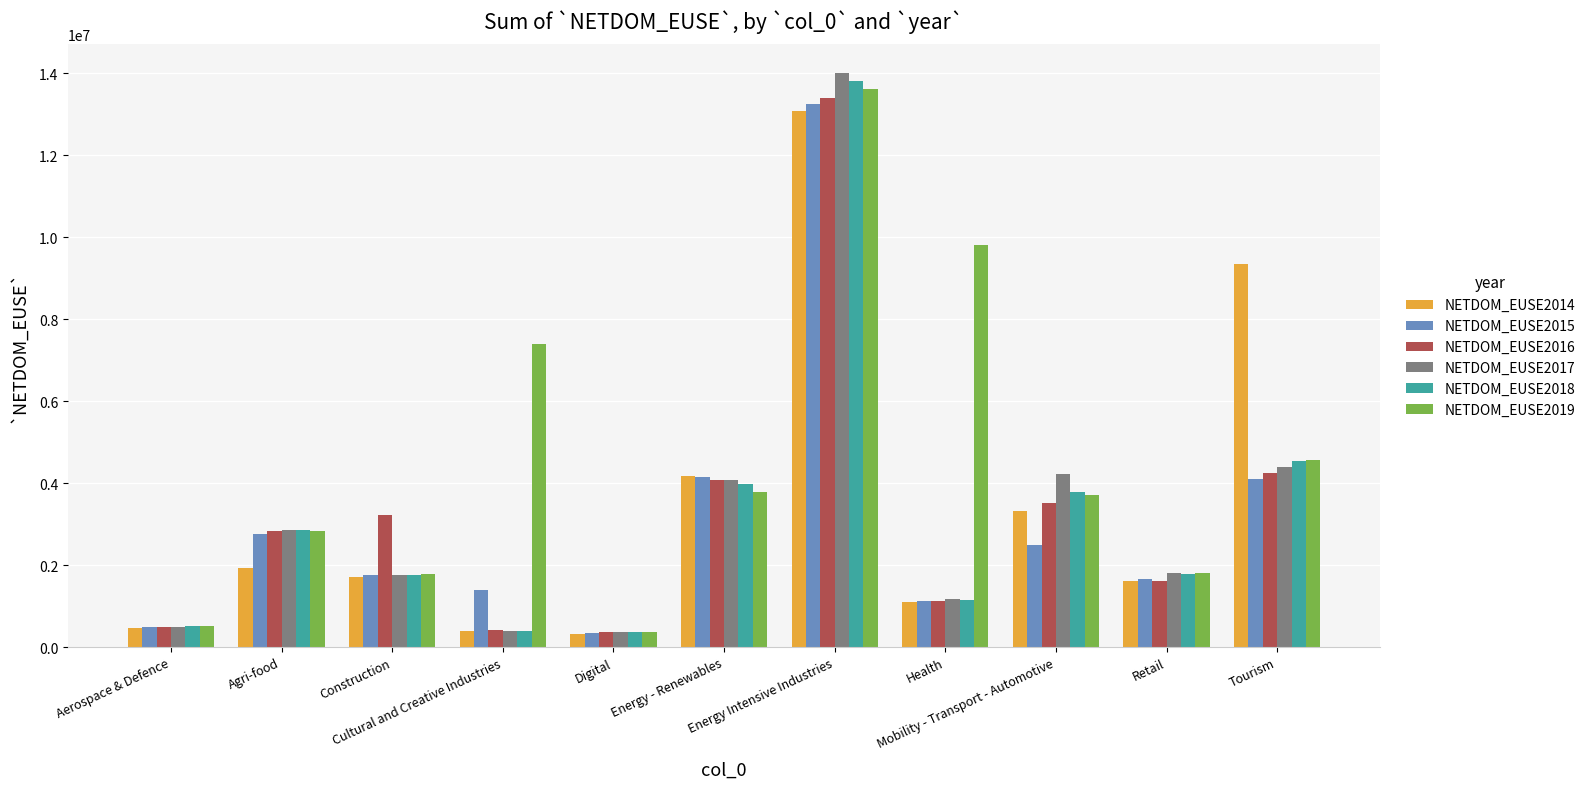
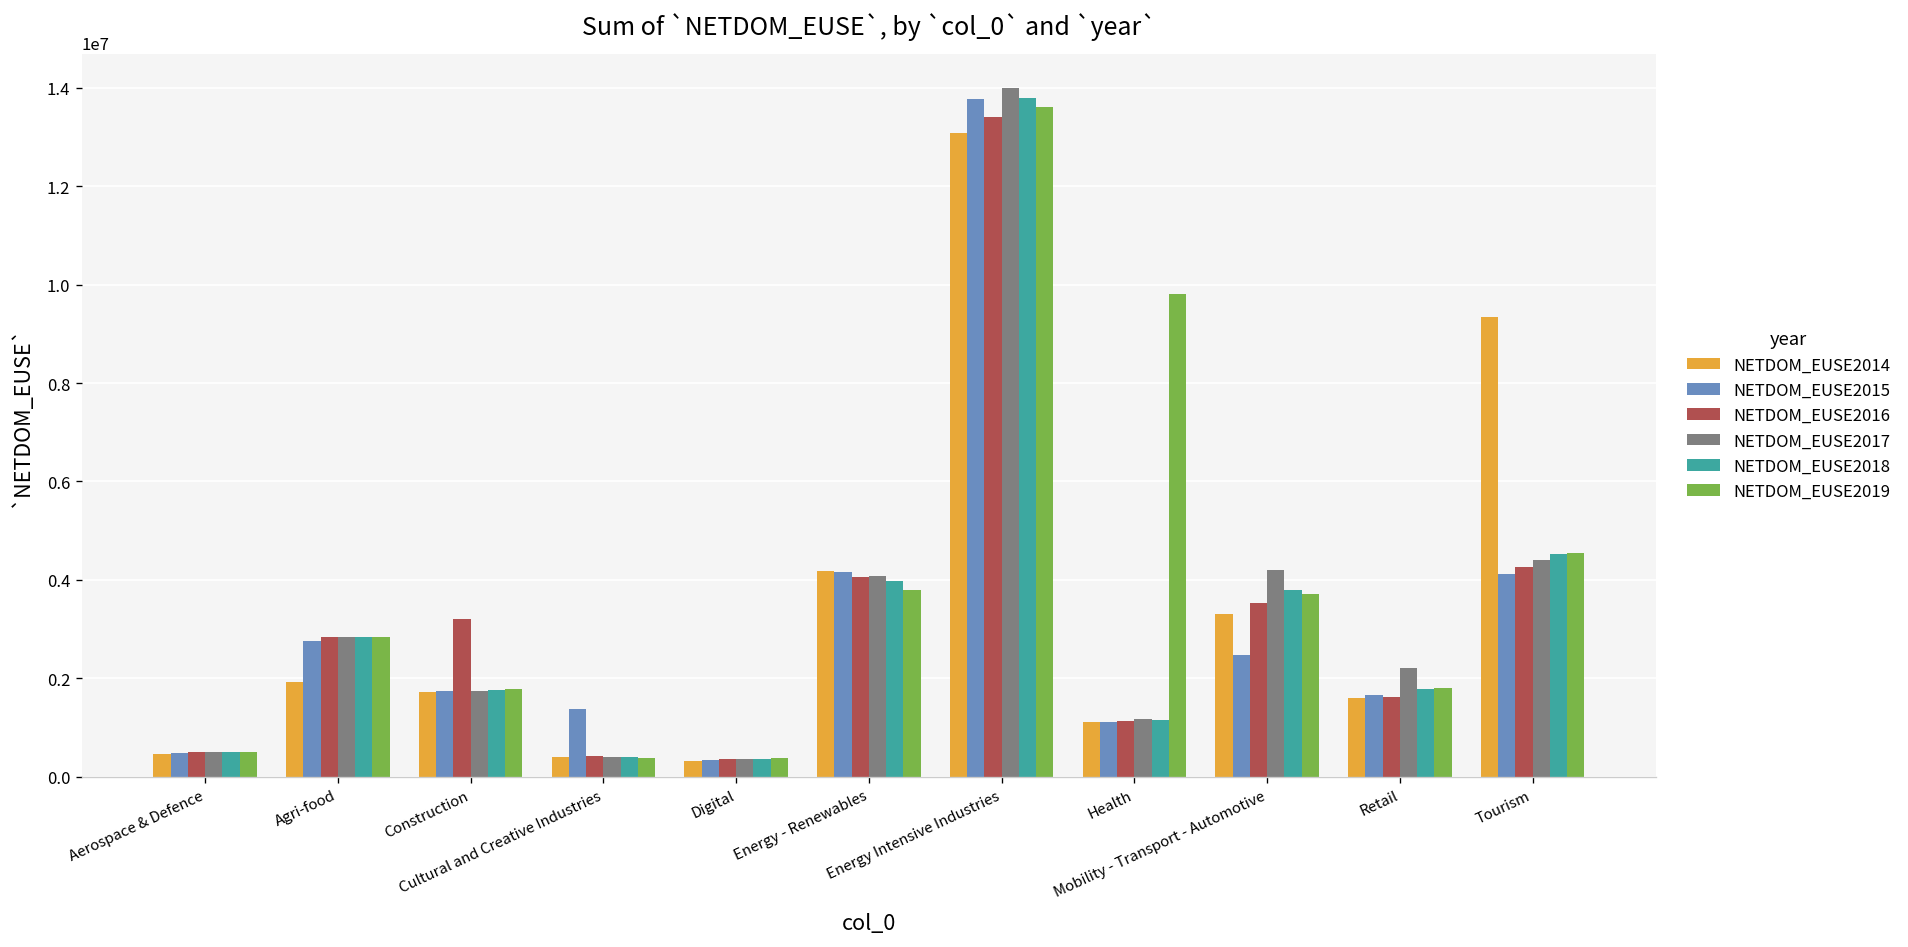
  {
    "NETDOM_EUSE2014": {
      "Aerospace & Defence": 500000,
      "Agri-food": 1900000,
      "Construction": 1700000,
      "Cultural and Creative Industries": 400000,
      "Digital": 300000,
      "Energy - Renewables": 4200000,
      "Energy Intensive Industries": 13100000,
      "Health": 1100000,
      "Mobility - Transport - Automotive": 3300000,
      "Retail": 1600000,
      "Tourism": 9300000
    },
    "NETDOM_EUSE2015": {
      "Aerospace & Defence": 500000,
      "Agri-food": 2800000,
      "Construction": 1700000,
      "Cultural and Creative Industries": 1400000,
      "Digital": 300000,
      "Energy - Renewables": 4200000,
-     "Energy Intensive Industries": 13300000,
+     "Energy Intensive Industries": 13800000,
      "Health": 1100000,
      "Mobility - Transport - Automotive": 2500000,
      "Retail": 1700000,
      "Tourism": 4100000
    },
    "NETDOM_EUSE2016": {
      "Aerospace & Defence": 500000,
      "Agri-food": 2800000,
      "Construction": 3200000,
      "Cultural and Creative Industries": 400000,
      "Digital": 400000,
      "Energy - Renewables": 4100000,
      "Energy Intensive Industries": 13400000,
      "Health": 1100000,
      "Mobility - Transport - Automotive": 3500000,
      "Retail": 1600000,
      "Tourism": 4300000
    },
    "NETDOM_EUSE2017": {
      "Aerospace & Defence": 500000,
      "Agri-food": 2800000,
      "Construction": 1700000,
      "Cultural and Creative Industries": 400000,
      "Digital": 400000,
      "Energy - Renewables": 4100000,
      "Energy Intensive Industries": 14000000,
      "Health": 1200000,
      "Mobility - Transport - Automotive": 4200000,
-     "Retail": 1800000,
+     "Retail": 2200000,
      "Tourism": 4400000
    },
    "NETDOM_EUSE2018": {
      "Aerospace & Defence": 500000,
      "Agri-food": 2800000,
      "Construction": 1800000,
      "Cultural and Creative Industries": 400000,
      "Digital": 400000,
      "Energy - Renewables": 4000000,
      "Energy Intensive Industries": 13800000,
      "Health": 1200000,
      "Mobility - Transport - Automotive": 3800000,
      "Retail": 1800000,
      "Tourism": 4500000
    },
    "NETDOM_EUSE2019": {
      "Aerospace & Defence": 500000,
      "Agri-food": 2800000,
      "Construction": 1800000,
-     "Cultural and Creative Industries": 7400000,
+     "Cultural and Creative Industries": 400000,
      "Digital": 400000,
      "Energy - Renewables": 3800000,
      "Energy Intensive Industries": 13600000,
      "Health": 9800000,
      "Mobility - Transport - Automotive": 3700000,
      "Retail": 1800000,
      "Tourism": 4600000
    }
  }
